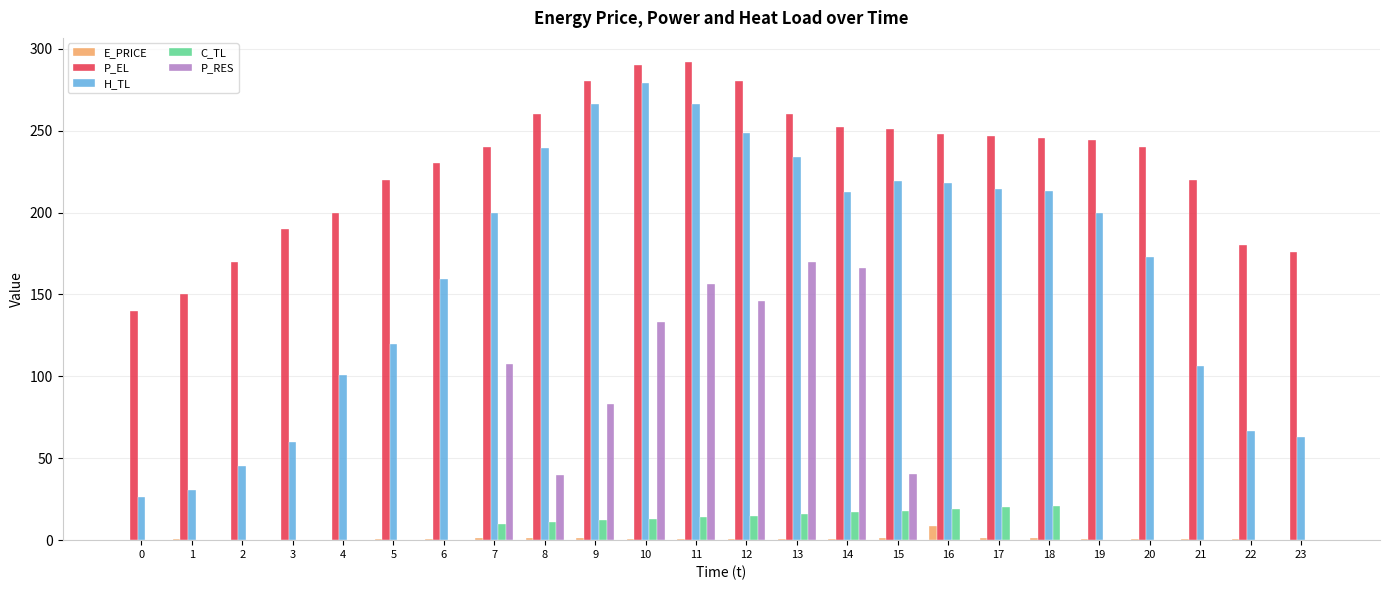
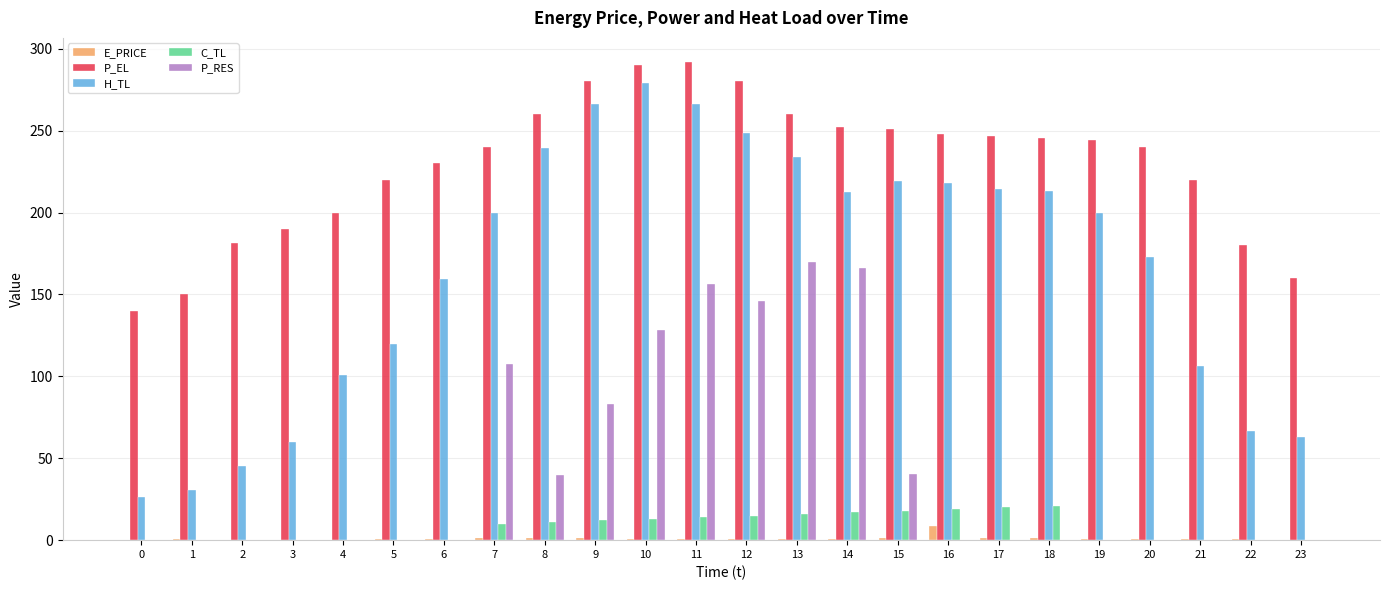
  {
    "E_PRICE": {
      "16": 8
    },
    "P_EL": {
      "0": 140,
      "1": 150,
-     "2": 170,
+     "2": 182,
      "3": 190,
      "4": 200,
      "5": 220,
      "6": 230,
      "7": 240,
      "8": 260,
      "9": 280,
      "10": 290,
      "11": 292,
      "12": 280,
      "13": 260,
      "14": 252,
      "15": 251,
      "16": 248,
      "17": 246,
      "18": 246,
      "19": 244,
      "20": 240,
      "21": 220,
      "22": 180,
-     "23": 176
+     "23": 160
    },
    "H_TL": {
      "0": 27,
      "1": 31,
      "2": 45,
      "3": 60,
      "4": 101,
      "5": 120,
      "6": 160,
      "7": 200,
      "8": 239,
      "9": 266,
      "10": 279,
      "11": 266,
      "12": 249,
      "13": 234,
      "14": 213,
      "15": 220,
      "16": 218,
      "17": 214,
      "18": 213,
      "19": 200,
      "20": 173,
      "21": 106,
      "22": 66,
      "23": 63
    },
    "C_TL": {
      "0": 0,
      "1": 0,
      "2": 0,
      "3": 0,
      "4": 0,
      "5": 0,
      "6": 0,
      "7": 10,
      "8": 11,
      "9": 12,
      "10": 13,
      "11": 14,
      "12": 15,
      "13": 16,
      "14": 17,
      "15": 18,
      "16": 19,
      "17": 20,
      "18": 21,
      "19": 0,
      "20": 0,
      "21": 0,
      "22": 0,
      "23": 0
    },
    "P_RES": {
      "0": 0,
      "1": 0,
      "2": 0,
      "3": 0,
      "4": 0,
      "5": 0,
      "6": 0,
      "7": 107,
      "8": 39,
      "9": 83,
-     "10": 133,
+     "10": 128,
      "11": 157,
      "12": 146,
      "13": 170,
      "14": 166,
      "15": 40,
      "16": 0,
      "17": 0,
      "18": 0,
      "19": 0,
      "20": 0,
      "21": 0,
      "22": 0,
      "23": 0
    }
  }
